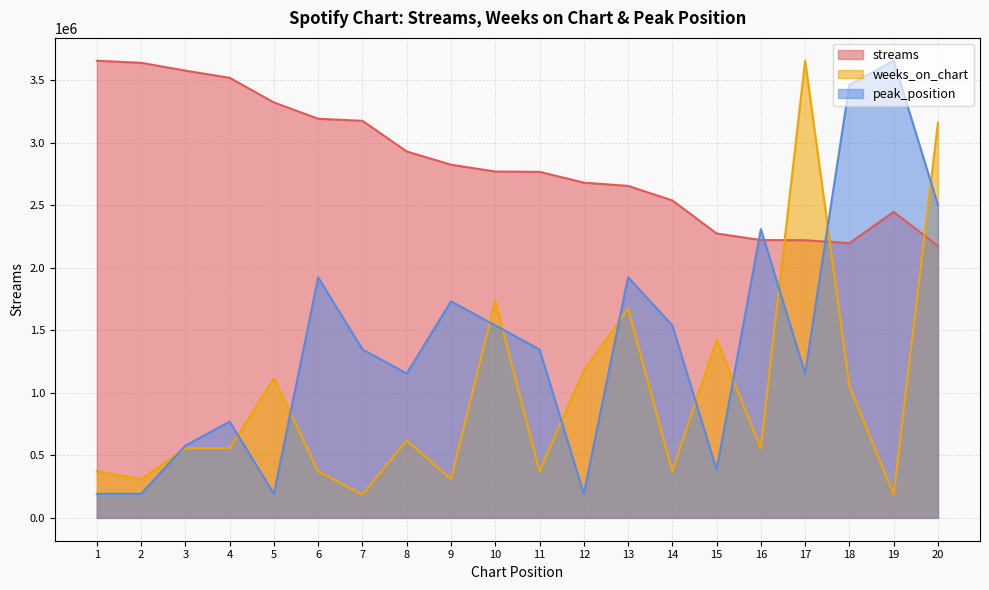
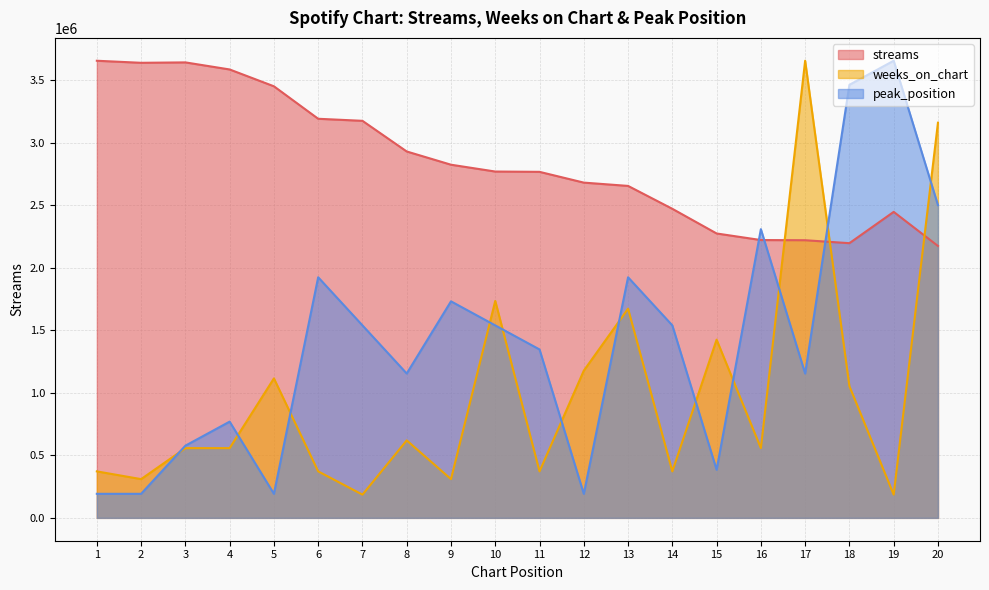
  {
    "streams": {
      "1": 3660000,
      "2": 3640000,
-     "3": 3580000,
-     "4": 3520000,
-     "5": 3320000,
+     "3": 3640000,
+     "4": 3590000,
+     "5": 3450000,
      "6": 3190000,
      "7": 3180000,
      "8": 2930000,
      "9": 2830000,
      "10": 2770000,
      "11": 2770000,
      "12": 2680000,
      "13": 2660000,
-     "14": 2540000,
+     "14": 2470000,
      "15": 2280000,
      "16": 2220000,
      "17": 2220000,
      "18": 2200000,
      "19": 2450000,
      "20": 2180000
    },
    "weeks_on_chart": {
      "1": 370000,
      "2": 310000,
      "4": 560000,
      "5": 1120000,
      "6": 370000,
      "7": 190000,
      "8": 620000,
      "9": 310000,
      "10": 1740000,
      "11": 370000,
      "12": 1180000,
      "13": 1670000,
      "14": 370000,
      "15": 1430000,
      "16": 560000,
      "17": 3660000,
      "18": 1050000,
      "19": 190000,
      "20": 3160000
    },
    "peak_position": {
      "1": 190000,
      "2": 190000,
      "4": 770000,
      "5": 190000,
      "6": 1920000,
-     "7": 1350000,
+     "7": 1540000,
      "8": 1150000,
      "9": 1730000,
      "10": 1540000,
      "11": 1350000,
      "12": 190000,
      "13": 1920000,
      "14": 1540000,
      "15": 380000,
      "16": 2310000,
      "17": 1150000,
      "20": 2500000
    }
  }
